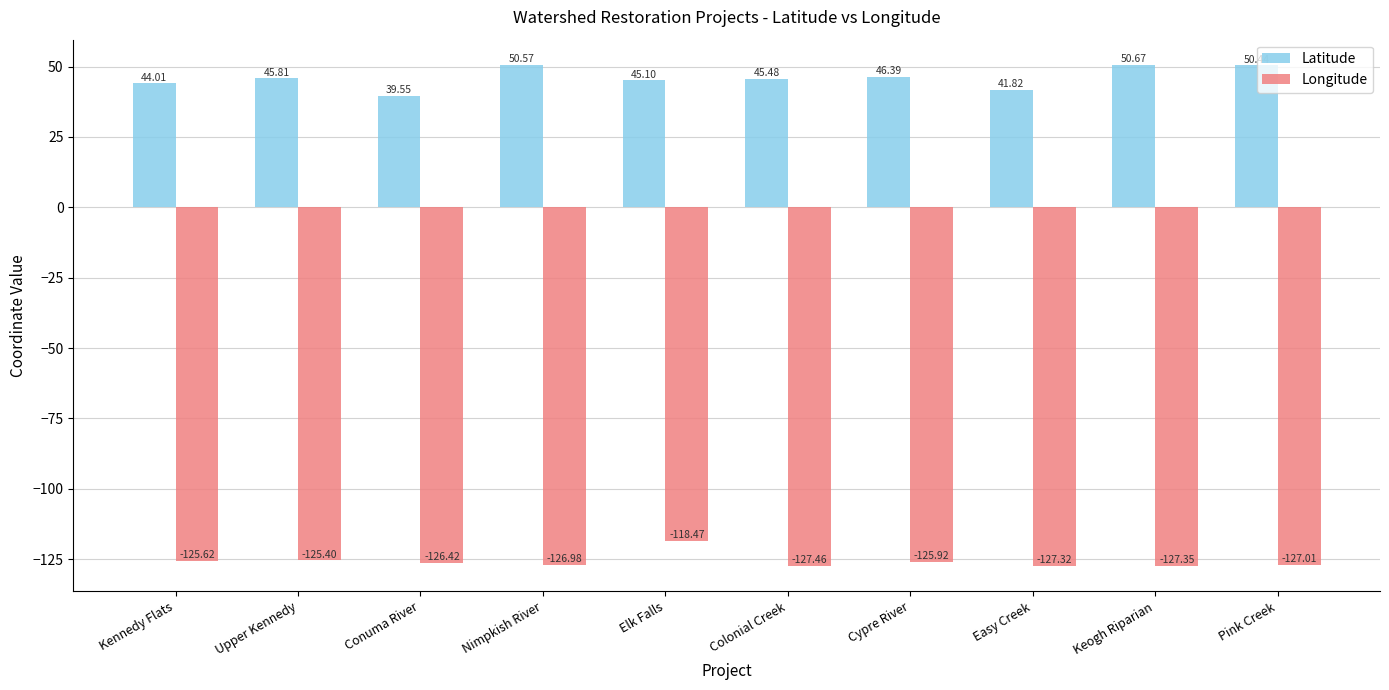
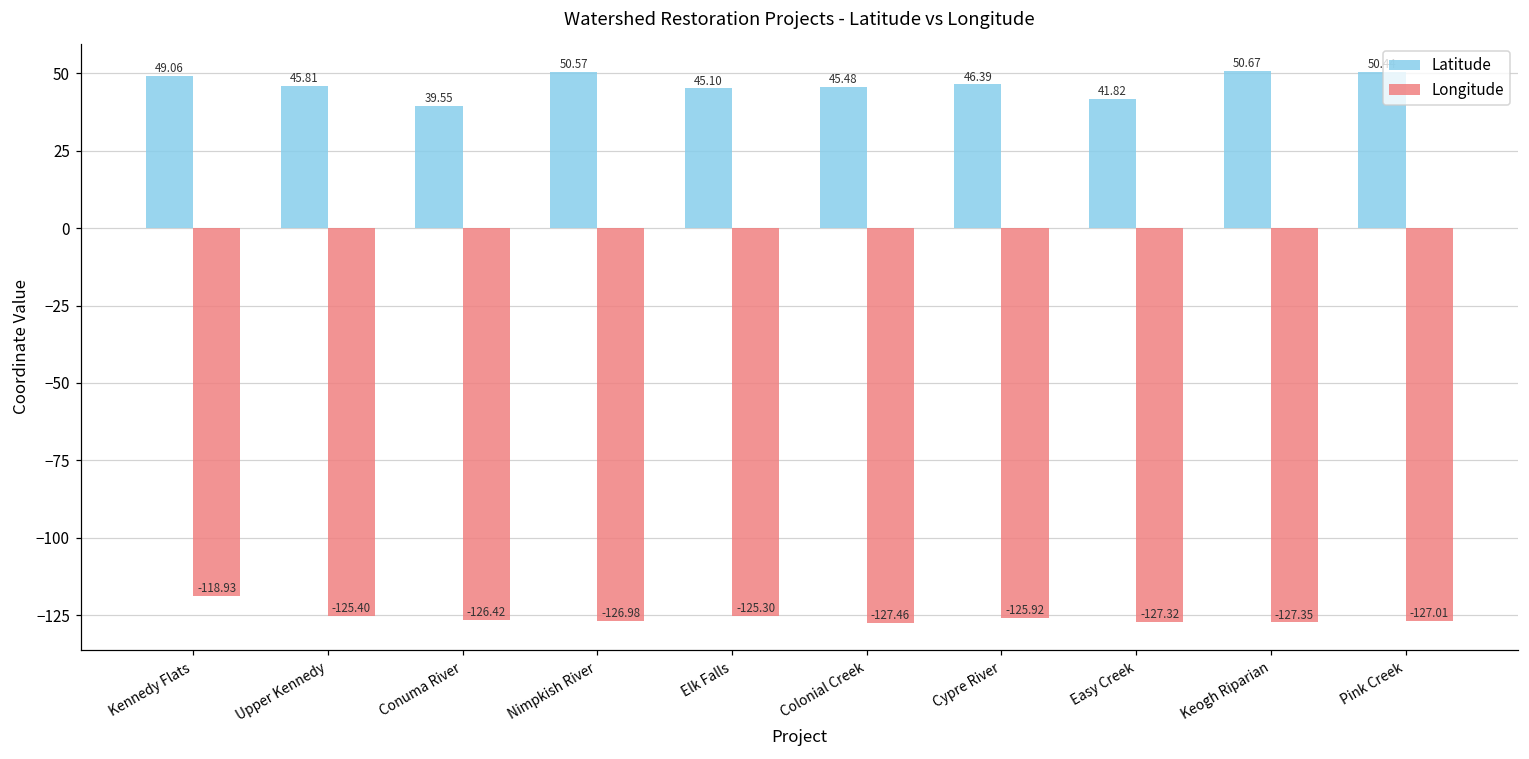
  {
    "Latitude": {
-     "Kennedy Flats": 44.01,
+     "Kennedy Flats": 49.06,
      "Upper Kennedy": 45.81,
      "Conuma River": 39.55,
      "Nimpkish River": 50.57,
      "Elk Falls": 45.10,
      "Colonial Creek": 45.48,
      "Cypre River": 46.39,
      "Easy Creek": 41.82,
      "Keogh Riparian": 50.67
    },
    "Longitude": {
-     "Kennedy Flats": -125.62,
+     "Kennedy Flats": -118.93,
      "Upper Kennedy": -125.40,
      "Conuma River": -126.42,
      "Nimpkish River": -126.98,
-     "Elk Falls": -118.47,
+     "Elk Falls": -125.30,
      "Colonial Creek": -127.46,
      "Cypre River": -125.92,
      "Easy Creek": -127.32,
      "Keogh Riparian": -127.35,
      "Pink Creek": -127.01
    }
  }
